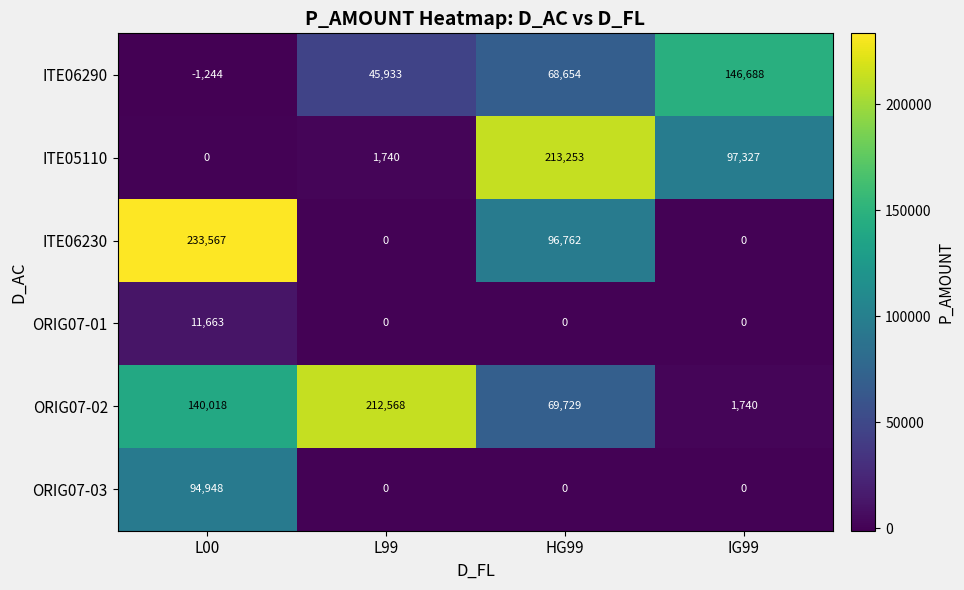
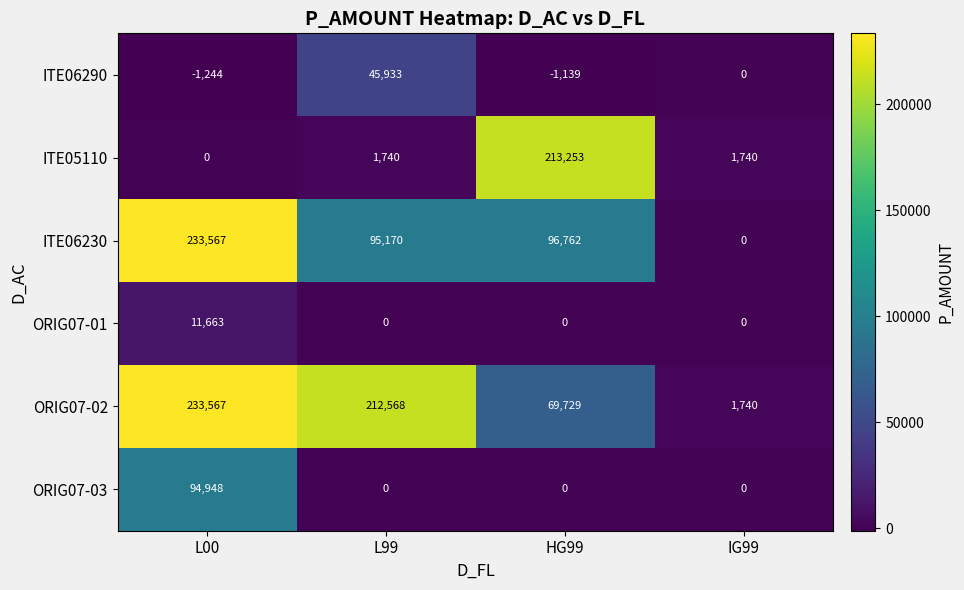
  {
    "ITE06290": {
      "L00": "-1,244",
      "L99": "45,933",
-     "HG99": "68,654",
-     "IG99": "146,688"
+     "HG99": "-1,139",
+     "IG99": "0"
    },
    "ITE05110": {
      "L00": "0",
      "L99": "1,740",
      "HG99": "213,253",
-     "IG99": "97,327"
+     "IG99": "1,740"
    },
    "ITE06230": {
      "L00": "233,567",
-     "L99": "0",
+     "L99": "95,170",
      "HG99": "96,762",
      "IG99": "0"
    },
    "ORIG07-01": {
      "L00": "11,663",
      "L99": "0",
      "HG99": "0",
      "IG99": "0"
    },
    "ORIG07-02": {
-     "L00": "140,018",
+     "L00": "233,567",
      "L99": "212,568",
      "HG99": "69,729",
      "IG99": "1,740"
    },
    "ORIG07-03": {
      "L00": "94,948",
      "L99": "0",
      "HG99": "0",
      "IG99": "0"
    }
  }
